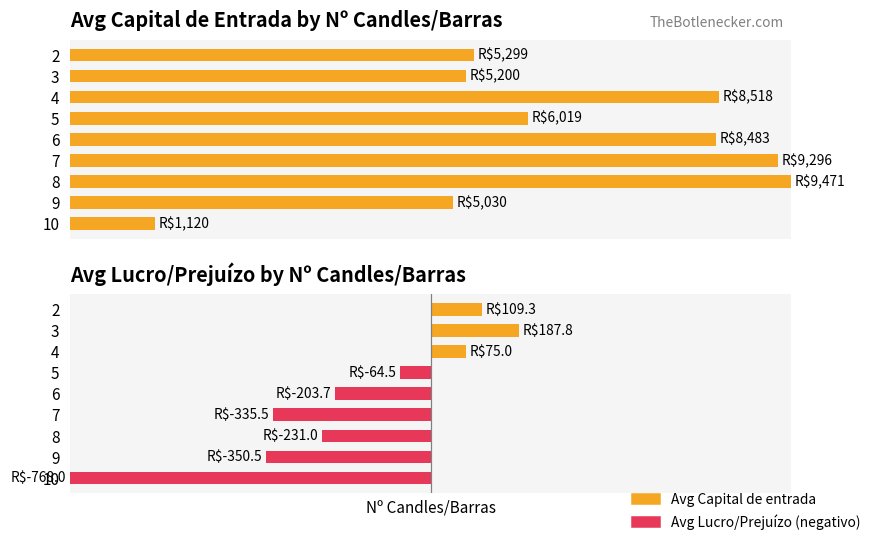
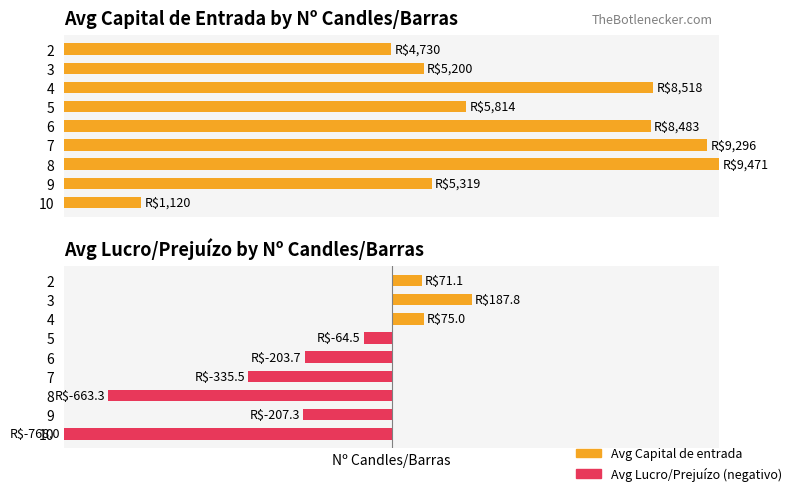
  {
    "Avg Capital de Entrada by Nº Candles/Barras": {
-     "2": "$5,299",
-     "5": "$6,019",
-     "9": "$5,030"
+     "2": "$4,730",
+     "5": "$5,814",
+     "9": "$5,319"
    },
    "Avg Lucro/Prejuízo by Nº Candles/Barras": {
-     "2": "$109.3",
-     "8": "$-231.0",
-     "9": "$-350.5"
+     "2": "$71.1",
+     "8": "$-663.3",
+     "9": "$-207.3"
    }
  }
